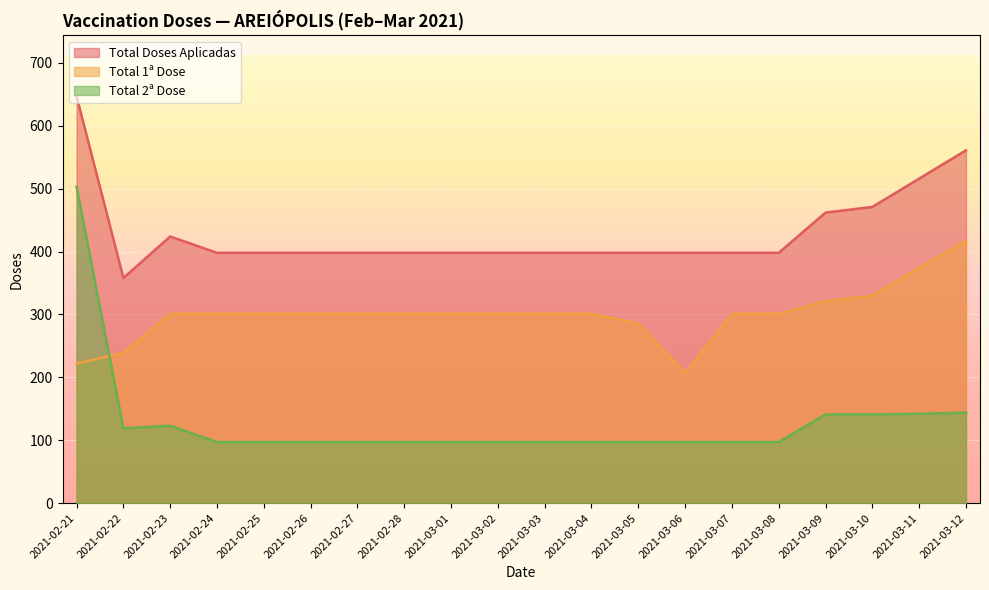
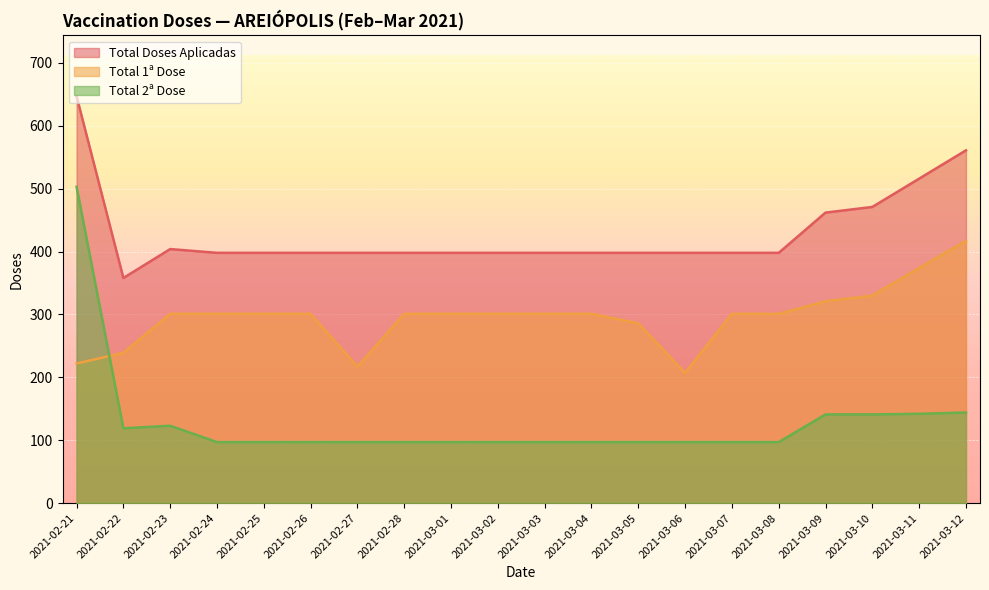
  {
    "Total Doses Aplicadas": {
      "2021-02-22": 360,
-     "2021-02-23": 420,
+     "2021-02-23": 400,
      "2021-02-24": 400,
      "2021-02-25": 400,
      "2021-02-26": 400,
      "2021-02-27": 400,
      "2021-02-28": 400,
      "2021-03-01": 400,
      "2021-03-02": 400,
      "2021-03-03": 400,
      "2021-03-04": 400,
      "2021-03-05": 400,
      "2021-03-06": 400,
      "2021-03-07": 400,
      "2021-03-08": 400,
      "2021-03-09": 460,
      "2021-03-10": 470,
      "2021-03-11": 520,
      "2021-03-12": 560
    },
    "Total 1ª Dose": {
      "2021-02-21": 220,
      "2021-02-22": 240,
      "2021-02-23": 300,
      "2021-02-24": 300,
      "2021-02-25": 300,
      "2021-02-26": 300,
-     "2021-02-27": 300,
+     "2021-02-27": 220,
      "2021-02-28": 300,
      "2021-03-01": 300,
      "2021-03-02": 300,
      "2021-03-03": 300,
      "2021-03-04": 300,
      "2021-03-05": 290,
      "2021-03-06": 210,
      "2021-03-07": 300,
      "2021-03-08": 300,
      "2021-03-09": 320,
      "2021-03-10": 330,
      "2021-03-11": 370,
      "2021-03-12": 420
    },
    "Total 2ª Dose": {
      "2021-02-21": 500,
      "2021-02-22": 120,
      "2021-02-23": 120,
      "2021-02-24": 100,
      "2021-02-25": 100,
      "2021-02-26": 100,
      "2021-02-27": 100,
      "2021-02-28": 100,
      "2021-03-01": 100,
      "2021-03-02": 100,
      "2021-03-03": 100,
      "2021-03-04": 100,
      "2021-03-05": 100,
      "2021-03-06": 100,
      "2021-03-07": 100,
      "2021-03-08": 100,
      "2021-03-09": 140,
      "2021-03-10": 140,
      "2021-03-11": 140,
      "2021-03-12": 140
    }
  }
